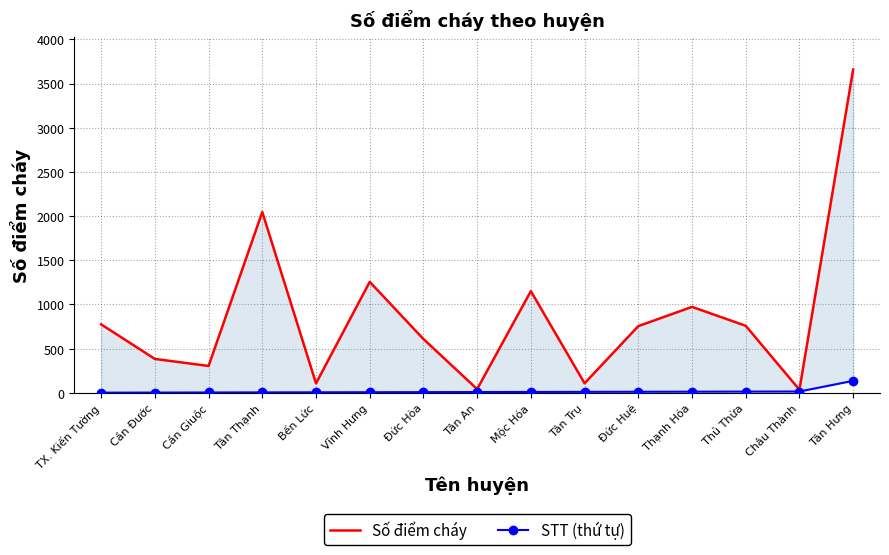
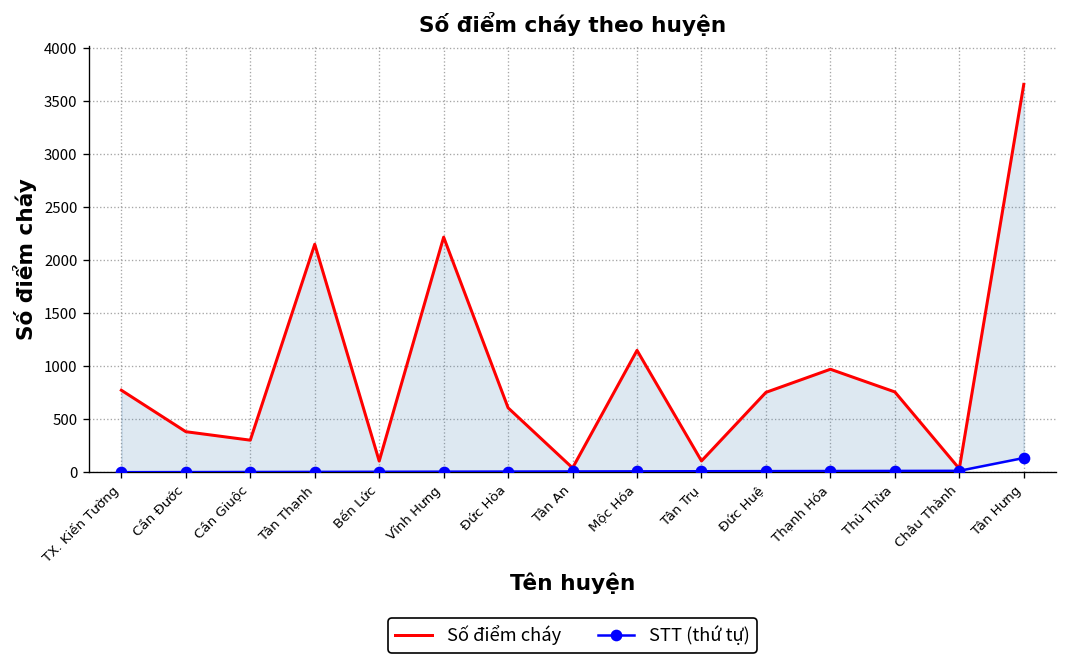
  {
    "Số điểm cháy": {
      "TX. Kiến Tường": 800,
      "Cần Đước": 400,
      "Cần Giuộc": 300,
-     "Tân Thạnh": 2000,
+     "Tân Thạnh": 2200,
      "Bến Lức": 100,
-     "Vĩnh Hưng": 1300,
+     "Vĩnh Hưng": 2200,
      "Đức Hòa": 600,
      "Tân An": 0,
      "Mộc Hóa": 1200,
      "Tân Trụ": 100,
      "Đức Huệ": 800,
      "Thạnh Hóa": 1000,
      "Thủ Thừa": 800,
      "Tân Hưng": 3700
    },
    "STT (thứ tự)": {
      "TX. Kiến Tường": 0,
      "Cần Đước": 0,
      "Cần Giuộc": 0,
      "Tân Thạnh": 0,
      "Bến Lức": 0,
      "Vĩnh Hưng": 0,
      "Đức Hòa": 0,
      "Tân An": 0,
      "Mộc Hóa": 0,
      "Tân Trụ": 0,
      "Đức Huệ": 0,
      "Thạnh Hóa": 0,
      "Thủ Thừa": 0,
      "Tân Hưng": 100
    }
  }
